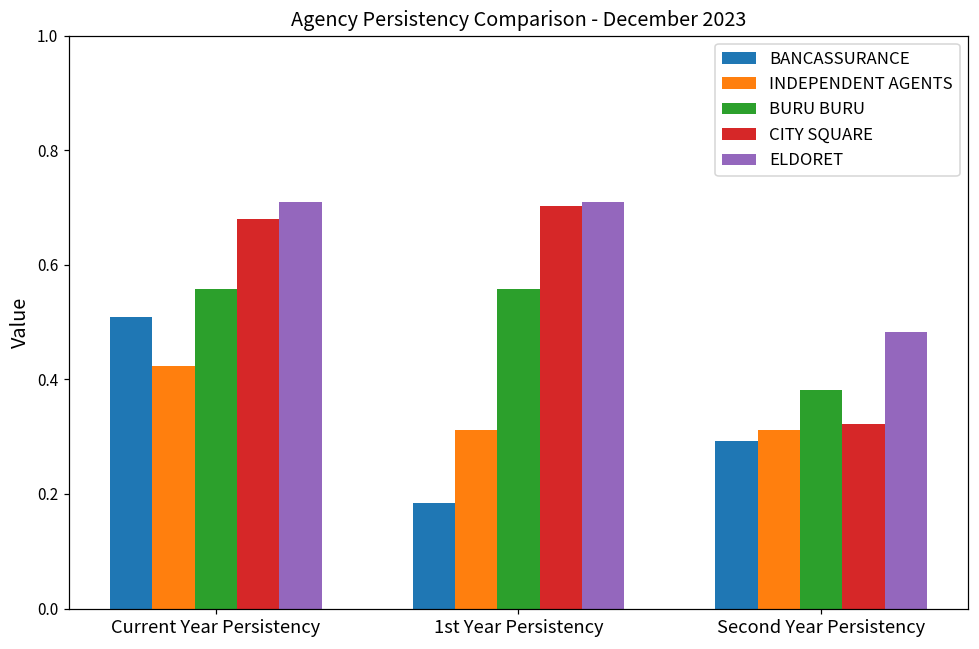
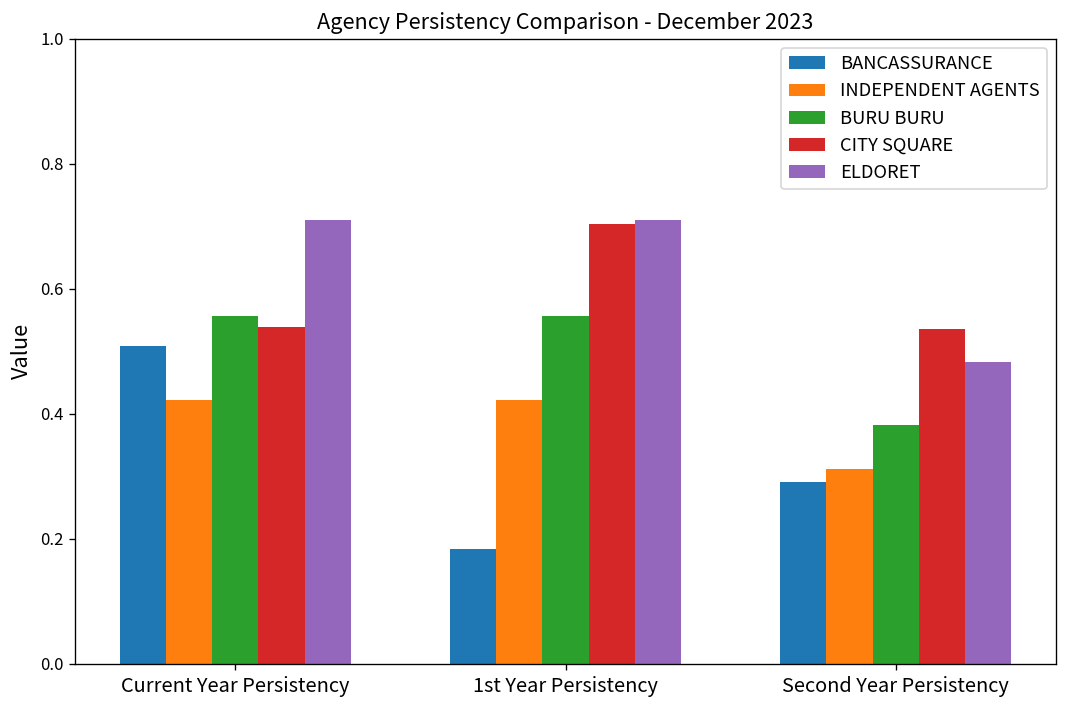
  {
    "BANCASSURANCE": {
      "Current Year Persistency": 0.51,
      "1st Year Persistency": 0.18,
      "Second Year Persistency": 0.29
    },
    "INDEPENDENT AGENTS": {
      "Current Year Persistency": 0.42,
-     "1st Year Persistency": 0.31,
+     "1st Year Persistency": 0.42,
      "Second Year Persistency": 0.31
    },
    "BURU BURU": {
      "Current Year Persistency": 0.56,
      "1st Year Persistency": 0.56,
      "Second Year Persistency": 0.38
    },
    "CITY SQUARE": {
-     "Current Year Persistency": 0.68,
+     "Current Year Persistency": 0.54,
      "1st Year Persistency": 0.70,
-     "Second Year Persistency": 0.32
+     "Second Year Persistency": 0.54
    },
    "ELDORET": {
      "Current Year Persistency": 0.71,
      "1st Year Persistency": 0.71,
      "Second Year Persistency": 0.48
    }
  }
